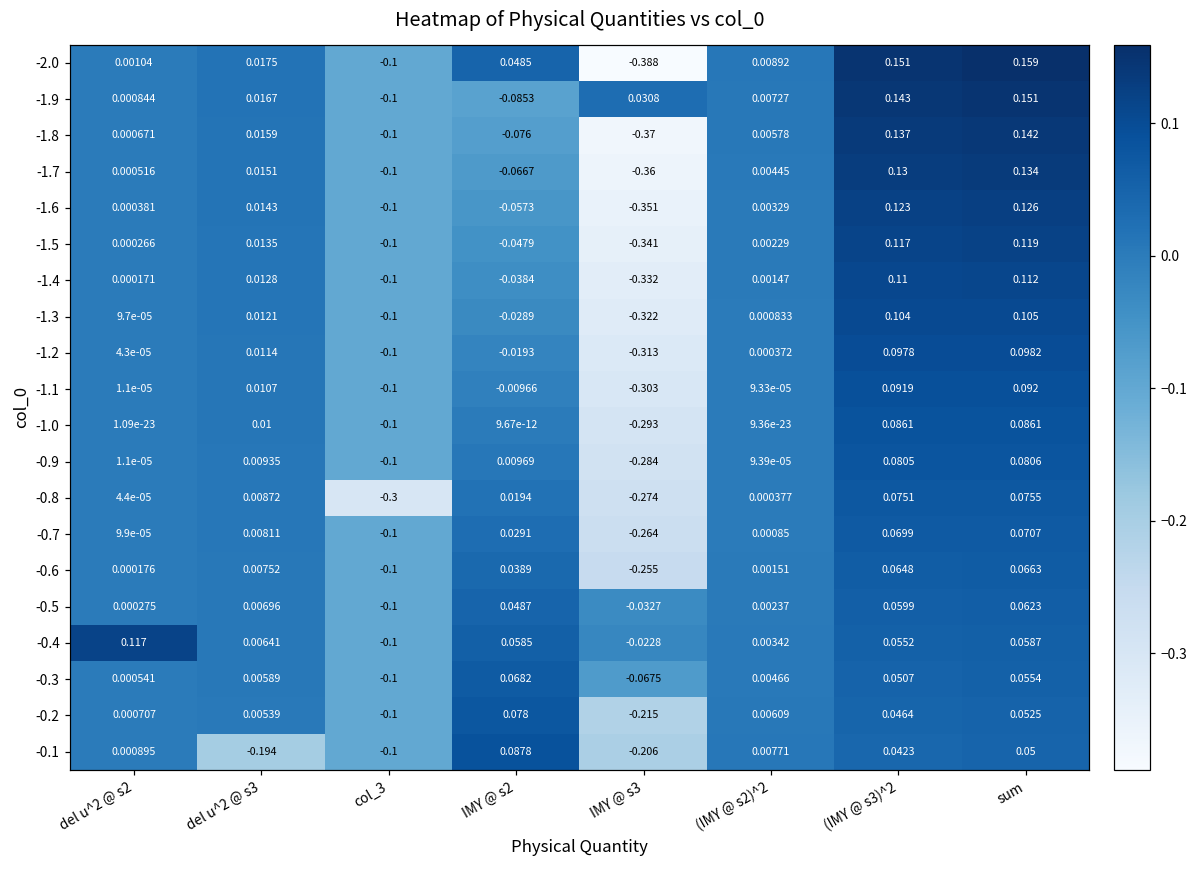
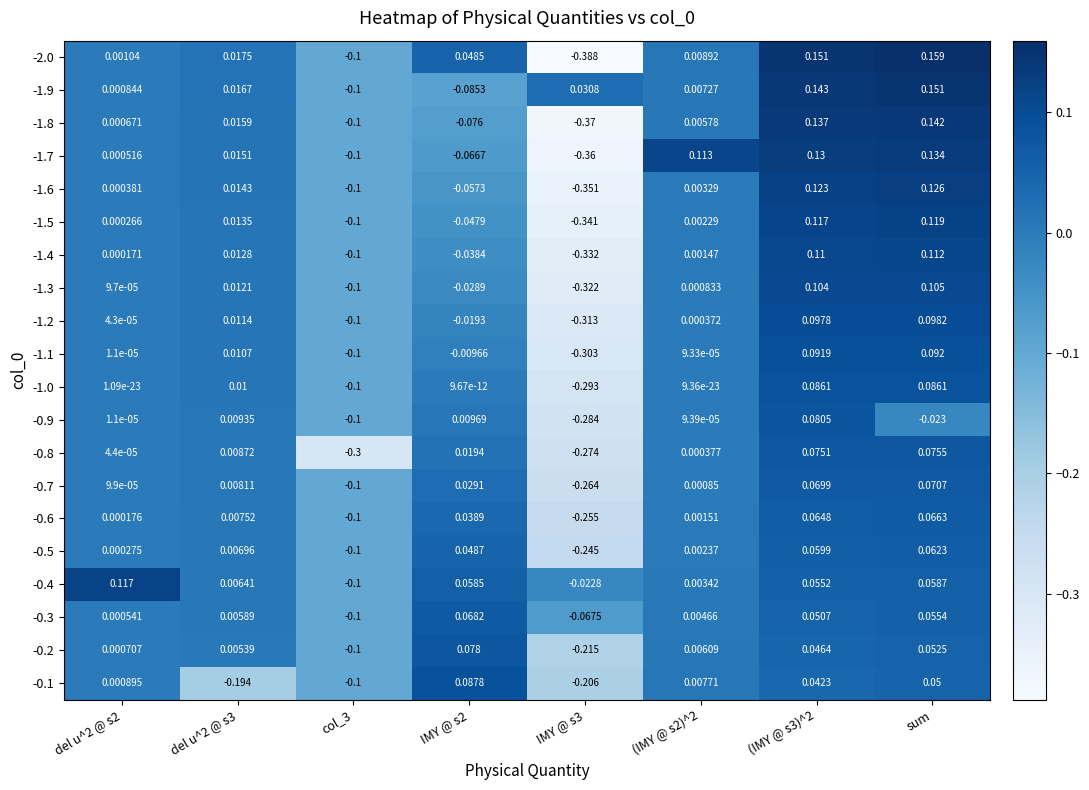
  {
    "-2.0": {
      "del u^2 @ s2": "0.00104",
      "del u^2 @ s3": "0.0175",
      "col_3": "-0.1",
      "IMY @ s2": "0.0485",
      "IMY @ s3": "-0.388",
      "(IMY @ s2)^2": "0.00892",
      "(IMY @ s3)^2": "0.151",
      "sum": "0.159"
    },
    "-1.9": {
      "del u^2 @ s2": "0.000844",
      "del u^2 @ s3": "0.0167",
      "col_3": "-0.1",
      "IMY @ s2": "-0.0853",
      "IMY @ s3": "0.0308",
      "(IMY @ s2)^2": "0.00727",
      "(IMY @ s3)^2": "0.143",
      "sum": "0.151"
    },
    "-1.8": {
      "del u^2 @ s2": "0.000671",
      "del u^2 @ s3": "0.0159",
      "col_3": "-0.1",
      "IMY @ s2": "-0.076",
      "IMY @ s3": "-0.37",
      "(IMY @ s2)^2": "0.00578",
      "(IMY @ s3)^2": "0.137",
      "sum": "0.142"
    },
    "-1.7": {
      "del u^2 @ s2": "0.000516",
      "del u^2 @ s3": "0.0151",
      "col_3": "-0.1",
      "IMY @ s2": "-0.0667",
      "IMY @ s3": "-0.36",
-     "(IMY @ s2)^2": "0.00445",
+     "(IMY @ s2)^2": "0.113",
      "(IMY @ s3)^2": "0.13",
      "sum": "0.134"
    },
    "-1.6": {
      "del u^2 @ s2": "0.000381",
      "del u^2 @ s3": "0.0143",
      "col_3": "-0.1",
      "IMY @ s2": "-0.0573",
      "IMY @ s3": "-0.351",
      "(IMY @ s2)^2": "0.00329",
      "(IMY @ s3)^2": "0.123",
      "sum": "0.126"
    },
    "-1.5": {
      "del u^2 @ s2": "0.000266",
      "del u^2 @ s3": "0.0135",
      "col_3": "-0.1",
      "IMY @ s2": "-0.0479",
      "IMY @ s3": "-0.341",
      "(IMY @ s2)^2": "0.00229",
      "(IMY @ s3)^2": "0.117",
      "sum": "0.119"
    },
    "-1.4": {
      "del u^2 @ s2": "0.000171",
      "del u^2 @ s3": "0.0128",
      "col_3": "-0.1",
      "IMY @ s2": "-0.0384",
      "IMY @ s3": "-0.332",
      "(IMY @ s2)^2": "0.00147",
      "(IMY @ s3)^2": "0.11",
      "sum": "0.112"
    },
    "-1.3": {
      "del u^2 @ s2": "9.7e-05",
      "del u^2 @ s3": "0.0121",
      "col_3": "-0.1",
      "IMY @ s2": "-0.0289",
      "IMY @ s3": "-0.322",
      "(IMY @ s2)^2": "0.000833",
      "(IMY @ s3)^2": "0.104",
      "sum": "0.105"
    },
    "-1.2": {
      "del u^2 @ s2": "4.3e-05",
      "del u^2 @ s3": "0.0114",
      "col_3": "-0.1",
      "IMY @ s2": "-0.0193",
      "IMY @ s3": "-0.313",
      "(IMY @ s2)^2": "0.000372",
      "(IMY @ s3)^2": "0.0978",
      "sum": "0.0982"
    },
    "-1.1": {
      "del u^2 @ s2": "1.1e-05",
      "del u^2 @ s3": "0.0107",
      "col_3": "-0.1",
      "IMY @ s2": "-0.00966",
      "IMY @ s3": "-0.303",
      "(IMY @ s2)^2": "9.33e-05",
      "(IMY @ s3)^2": "0.0919",
      "sum": "0.092"
    },
    "-1.0": {
      "del u^2 @ s2": "1.09e-23",
      "del u^2 @ s3": "0.01",
      "col_3": "-0.1",
      "IMY @ s2": "9.67e-12",
      "IMY @ s3": "-0.293",
      "(IMY @ s2)^2": "9.36e-23",
      "(IMY @ s3)^2": "0.0861",
      "sum": "0.0861"
    },
    "-0.9": {
      "del u^2 @ s2": "1.1e-05",
      "del u^2 @ s3": "0.00935",
      "col_3": "-0.1",
      "IMY @ s2": "0.00969",
      "IMY @ s3": "-0.284",
      "(IMY @ s2)^2": "9.39e-05",
      "(IMY @ s3)^2": "0.0805",
-     "sum": "0.0806"
+     "sum": "-0.023"
    },
    "-0.8": {
      "del u^2 @ s2": "4.4e-05",
      "del u^2 @ s3": "0.00872",
      "col_3": "-0.3",
      "IMY @ s2": "0.0194",
      "IMY @ s3": "-0.274",
      "(IMY @ s2)^2": "0.000377",
      "(IMY @ s3)^2": "0.0751",
      "sum": "0.0755"
    },
    "-0.7": {
      "del u^2 @ s2": "9.9e-05",
      "del u^2 @ s3": "0.00811",
      "col_3": "-0.1",
      "IMY @ s2": "0.0291",
      "IMY @ s3": "-0.264",
      "(IMY @ s2)^2": "0.00085",
      "(IMY @ s3)^2": "0.0699",
      "sum": "0.0707"
    },
    "-0.6": {
      "del u^2 @ s2": "0.000176",
      "del u^2 @ s3": "0.00752",
      "col_3": "-0.1",
      "IMY @ s2": "0.0389",
      "IMY @ s3": "-0.255",
      "(IMY @ s2)^2": "0.00151",
      "(IMY @ s3)^2": "0.0648",
      "sum": "0.0663"
    },
    "-0.5": {
      "del u^2 @ s2": "0.000275",
      "del u^2 @ s3": "0.00696",
      "col_3": "-0.1",
      "IMY @ s2": "0.0487",
-     "IMY @ s3": "-0.0327",
+     "IMY @ s3": "-0.245",
      "(IMY @ s2)^2": "0.00237",
      "(IMY @ s3)^2": "0.0599",
      "sum": "0.0623"
    },
    "-0.4": {
      "del u^2 @ s2": "0.117",
      "del u^2 @ s3": "0.00641",
      "col_3": "-0.1",
      "IMY @ s2": "0.0585",
      "IMY @ s3": "-0.0228",
      "(IMY @ s2)^2": "0.00342",
      "(IMY @ s3)^2": "0.0552",
      "sum": "0.0587"
    },
    "-0.3": {
      "del u^2 @ s2": "0.000541",
      "del u^2 @ s3": "0.00589",
      "col_3": "-0.1",
      "IMY @ s2": "0.0682",
      "IMY @ s3": "-0.0675",
      "(IMY @ s2)^2": "0.00466",
      "(IMY @ s3)^2": "0.0507",
      "sum": "0.0554"
    },
    "-0.2": {
      "del u^2 @ s2": "0.000707",
      "del u^2 @ s3": "0.00539",
      "col_3": "-0.1",
      "IMY @ s2": "0.078",
      "IMY @ s3": "-0.215",
      "(IMY @ s2)^2": "0.00609",
      "(IMY @ s3)^2": "0.0464",
      "sum": "0.0525"
    },
    "-0.1": {
      "del u^2 @ s2": "0.000895",
      "del u^2 @ s3": "-0.194",
      "col_3": "-0.1",
      "IMY @ s2": "0.0878",
      "IMY @ s3": "-0.206",
      "(IMY @ s2)^2": "0.00771",
      "(IMY @ s3)^2": "0.0423",
      "sum": "0.05"
    }
  }
